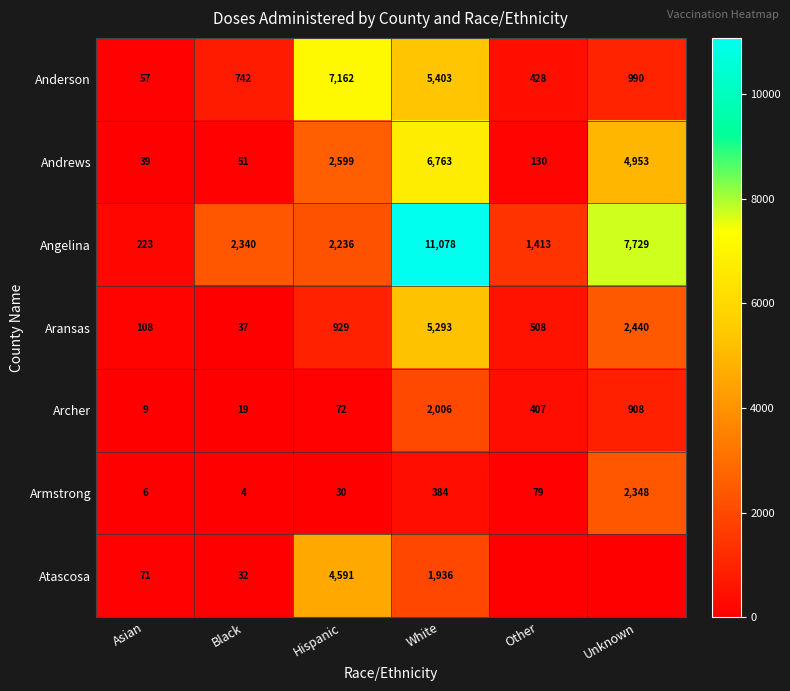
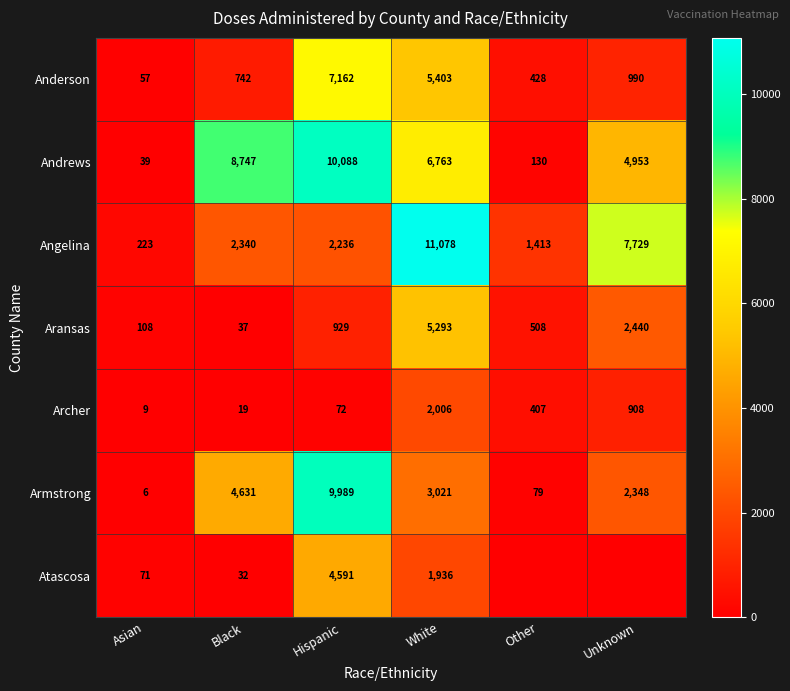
  {
    "Anderson": {
      "Asian": "57",
      "Black": "742",
      "Hispanic": "7,162",
      "White": "5,403",
      "Other": "428",
      "Unknown": "990"
    },
    "Andrews": {
      "Asian": "39",
-     "Black": "51",
-     "Hispanic": "2,599",
+     "Black": "8,747",
+     "Hispanic": "10,088",
      "White": "6,763",
      "Other": "130",
      "Unknown": "4,953"
    },
    "Angelina": {
      "Asian": "223",
      "Black": "2,340",
      "Hispanic": "2,236",
      "White": "11,078",
      "Other": "1,413",
      "Unknown": "7,729"
    },
    "Aransas": {
      "Asian": "108",
      "Black": "37",
      "Hispanic": "929",
      "White": "5,293",
      "Other": "508",
      "Unknown": "2,440"
    },
    "Archer": {
      "Asian": "9",
      "Black": "19",
      "Hispanic": "72",
      "White": "2,006",
      "Other": "407",
      "Unknown": "908"
    },
    "Armstrong": {
      "Asian": "6",
-     "Black": "4",
-     "Hispanic": "30",
-     "White": "384",
+     "Black": "4,631",
+     "Hispanic": "9,989",
+     "White": "3,021",
      "Other": "79",
      "Unknown": "2,348"
    },
    "Atascosa": {
      "Asian": "71",
      "Black": "32",
      "Hispanic": "4,591",
      "White": "1,936"
    }
  }
